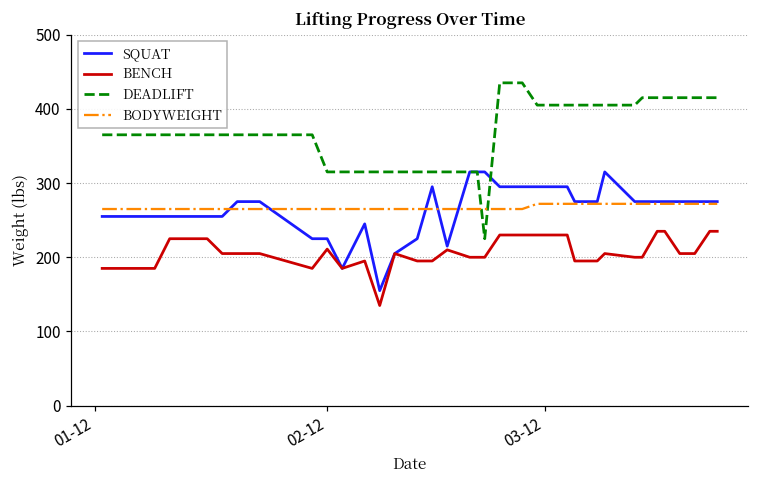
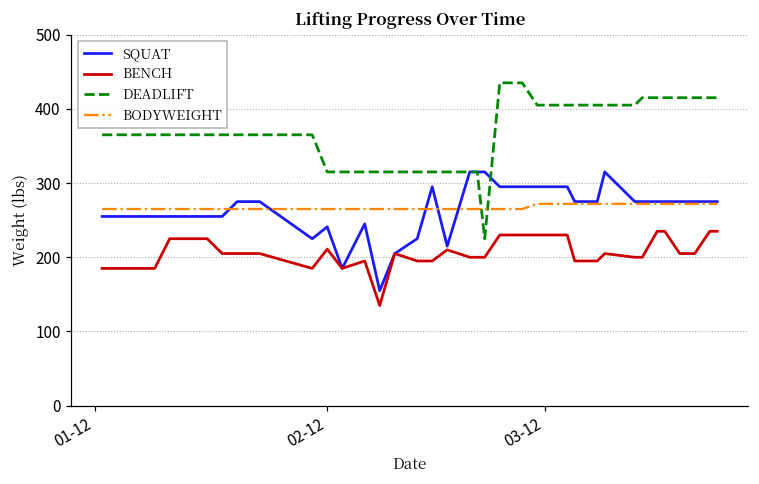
  {
    "SQUAT": {
-     "02-12": 230
+     "02-12": 240
    },
    "BENCH": {
      "02-12": 210
    },
    "DEADLIFT": {
      "02-12": 320
    },
    "BODYWEIGHT": {
      "02-12": 270
    }
  }
